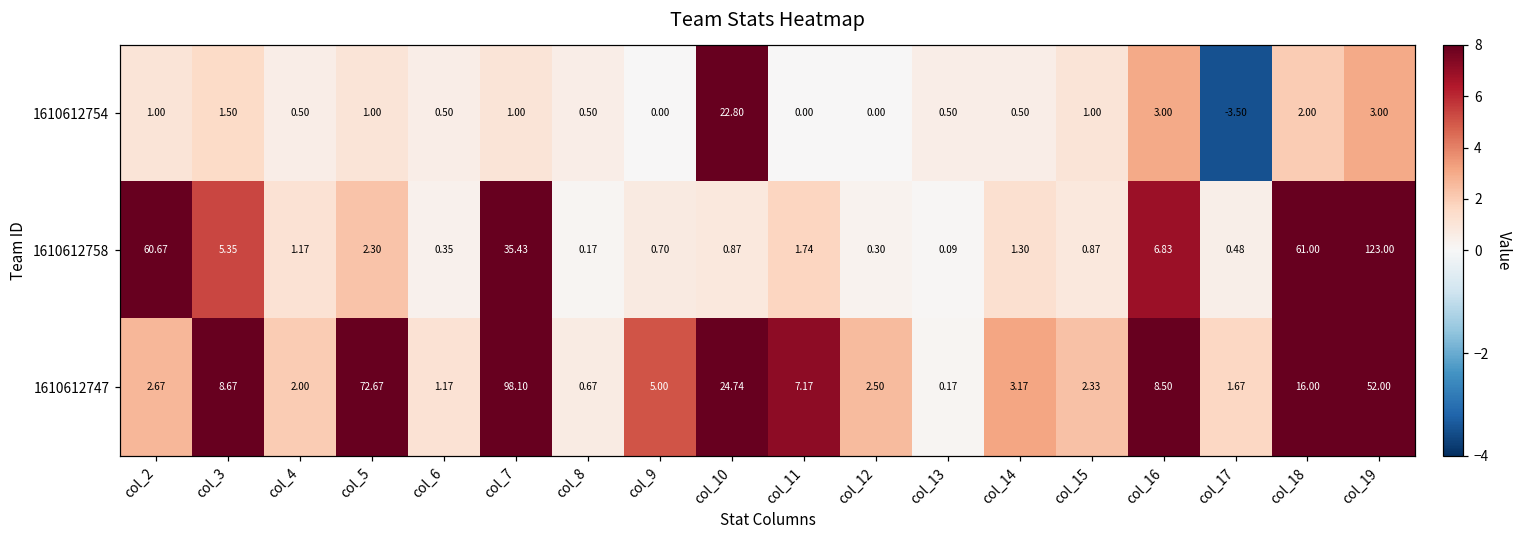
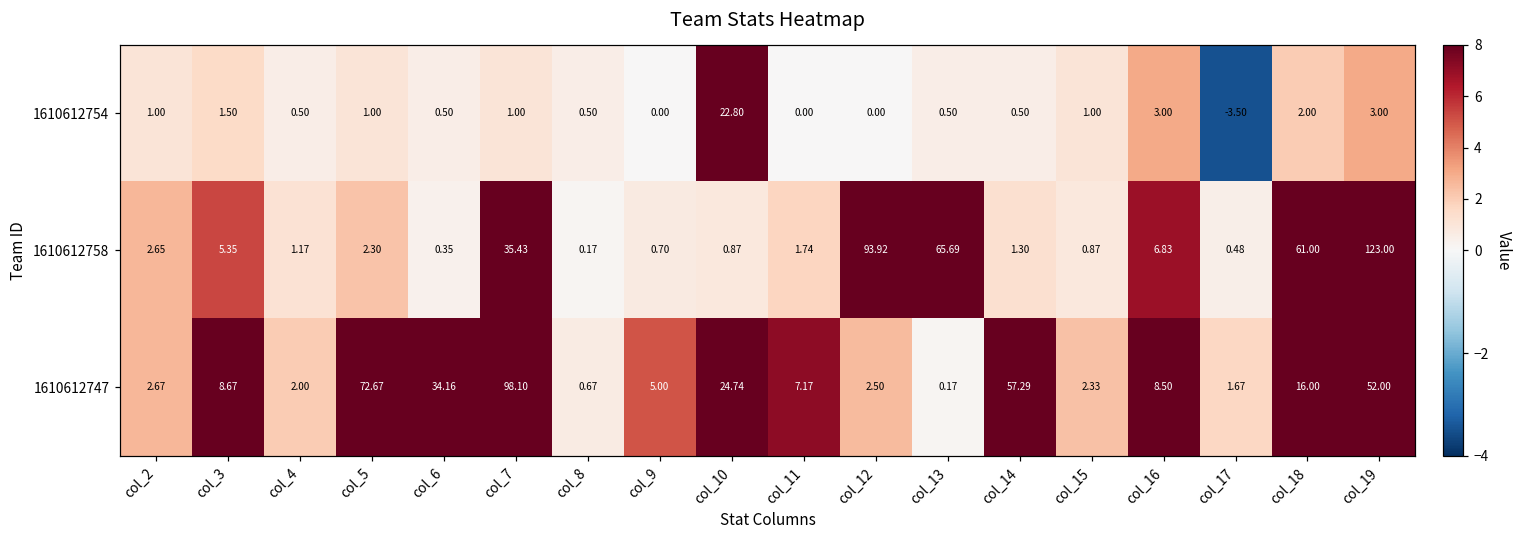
  {
    "1610612754": {
      "col_2": 1.00,
      "col_3": 1.50,
      "col_4": 0.50,
      "col_5": 1.00,
      "col_6": 0.50,
      "col_7": 1.00,
      "col_8": 0.50,
      "col_9": 0.00,
      "col_10": 22.80,
      "col_11": 0.00,
      "col_12": 0.00,
      "col_13": 0.50,
      "col_14": 0.50,
      "col_15": 1.00,
      "col_16": 3.00,
      "col_17": -3.50,
      "col_18": 2.00,
      "col_19": 3.00
    },
    "1610612758": {
-     "col_2": 60.67,
+     "col_2": 2.65,
      "col_3": 5.35,
      "col_4": 1.17,
      "col_5": 2.30,
      "col_6": 0.35,
      "col_7": 35.43,
      "col_8": 0.17,
      "col_9": 0.70,
      "col_10": 0.87,
      "col_11": 1.74,
-     "col_12": 0.30,
-     "col_13": 0.09,
+     "col_12": 93.92,
+     "col_13": 65.69,
      "col_14": 1.30,
      "col_15": 0.87,
      "col_16": 6.83,
      "col_17": 0.48,
      "col_18": 61.00,
      "col_19": 123.00
    },
    "1610612747": {
      "col_2": 2.67,
      "col_3": 8.67,
      "col_4": 2.00,
      "col_5": 72.67,
-     "col_6": 1.17,
+     "col_6": 34.16,
      "col_7": 98.10,
      "col_8": 0.67,
      "col_9": 5.00,
      "col_10": 24.74,
      "col_11": 7.17,
      "col_12": 2.50,
      "col_13": 0.17,
-     "col_14": 3.17,
+     "col_14": 57.29,
      "col_15": 2.33,
      "col_16": 8.50,
      "col_17": 1.67,
      "col_18": 16.00,
      "col_19": 52.00
    }
  }
